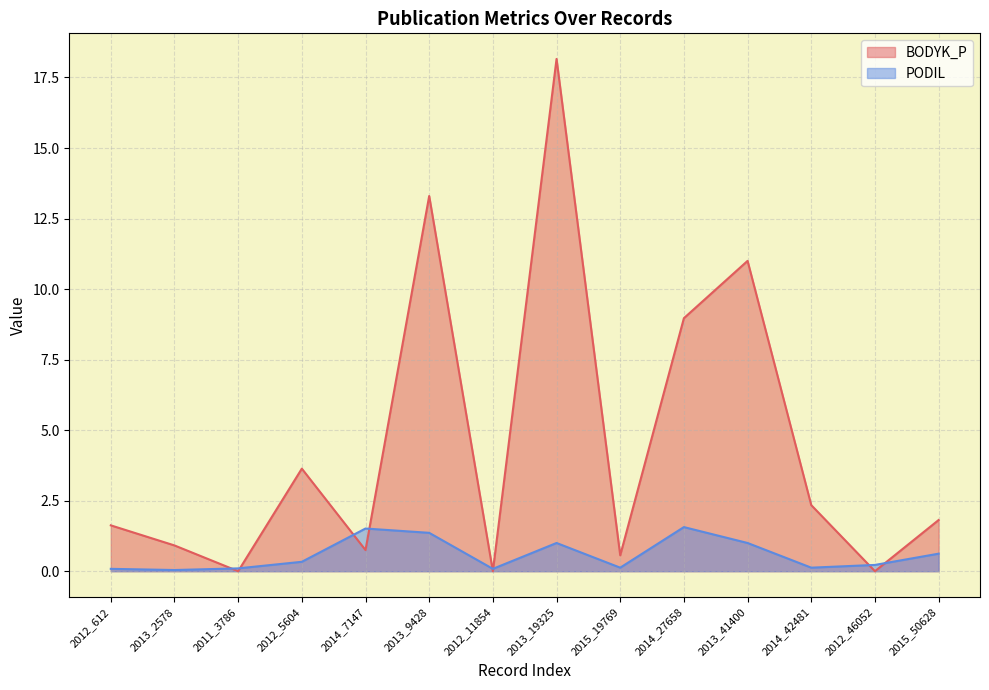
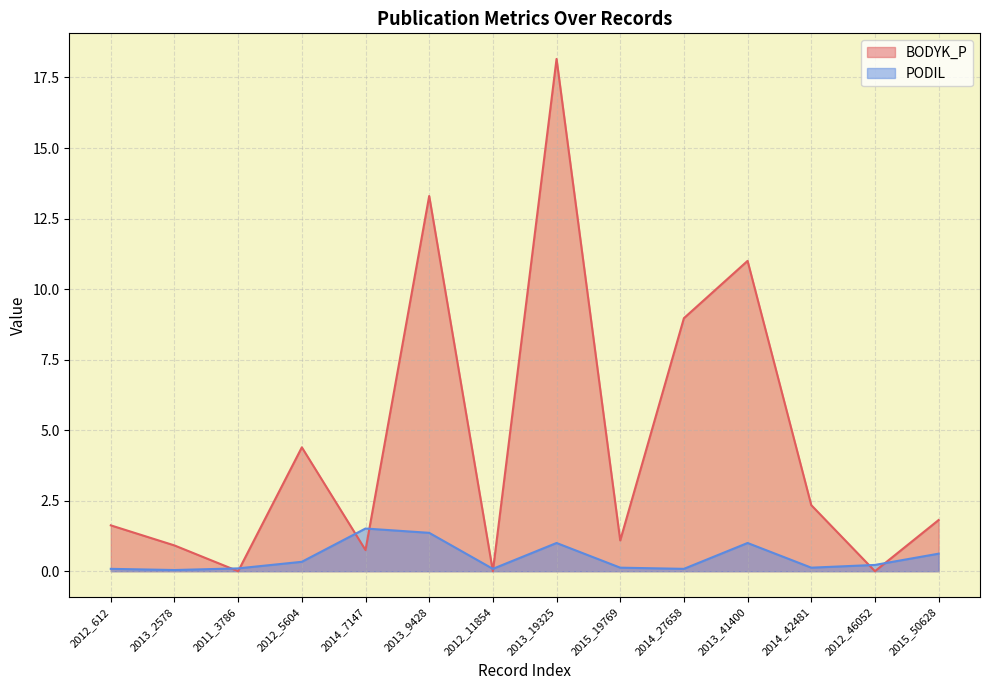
  {
    "BODYK_P": {
      "2012_612": 1.6,
      "2013_2578": 0.9,
      "2011_3786": 0.0,
-     "2012_5604": 3.6,
+     "2012_5604": 4.4,
      "2014_7147": 0.7,
      "2013_9428": 13.3,
      "2013_19325": 18.2,
-     "2015_19769": 0.6,
+     "2015_19769": 1.1,
      "2014_27658": 9.0,
      "2013_41400": 11.0,
      "2014_42481": 2.3,
      "2012_46052": 0.0,
      "2015_50628": 1.8
    },
    "PODIL": {
      "2012_612": 0.1,
      "2013_2578": 0.0,
      "2011_3786": 0.1,
      "2012_5604": 0.3,
      "2014_7147": 1.5,
      "2013_9428": 1.4,
      "2013_19325": 1.0,
      "2015_19769": 0.1,
-     "2014_27658": 1.6,
+     "2014_27658": 0.1,
      "2013_41400": 1.0,
      "2014_42481": 0.1,
      "2012_46052": 0.2,
      "2015_50628": 0.6
    }
  }
